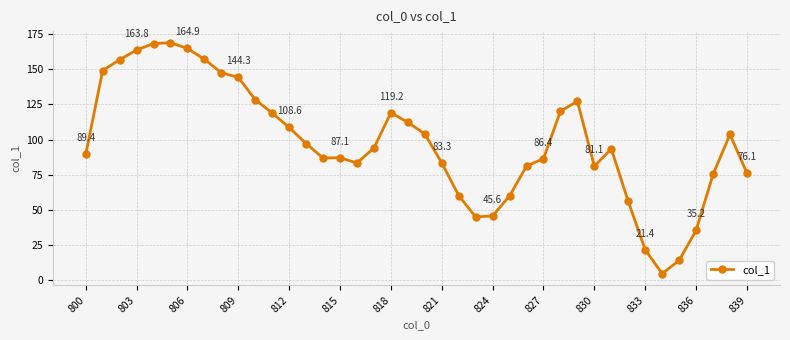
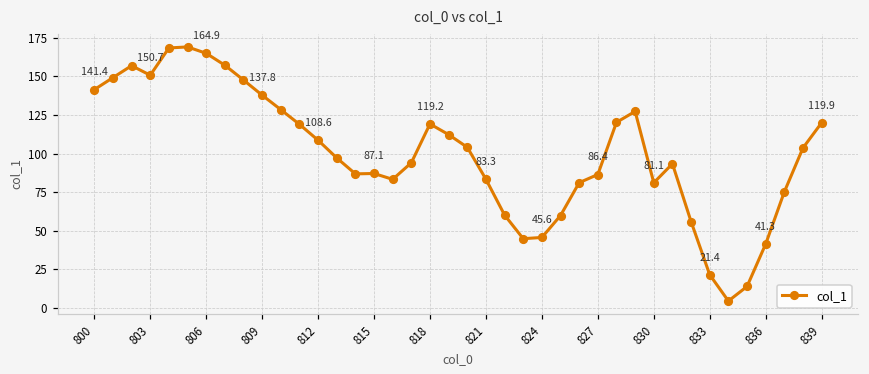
  {
-   "800": 89.4,
-   "803": 163.8,
+   "800": 141.4,
+   "803": 150.7,
    "806": 164.9,
-   "809": 144.3,
+   "809": 137.8,
    "812": 108.6,
    "815": 87.1,
    "818": 119.2,
    "821": 83.3,
    "824": 45.6,
    "827": 86.4,
    "830": 81.1,
    "833": 21.4,
-   "836": 35.2,
-   "839": 76.1
+   "836": 41.3,
+   "839": 119.9
  }
